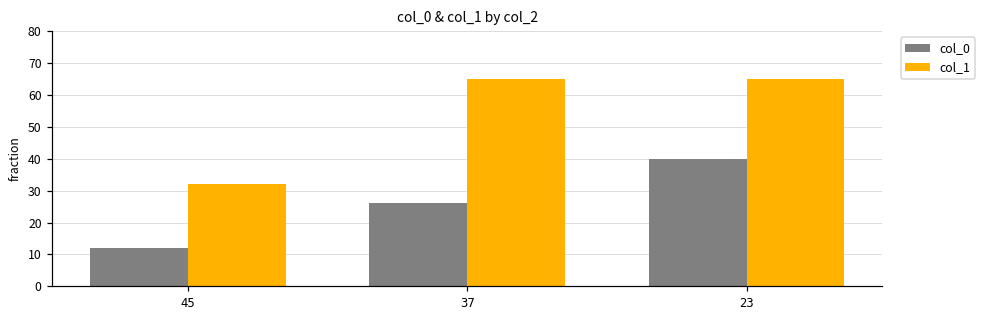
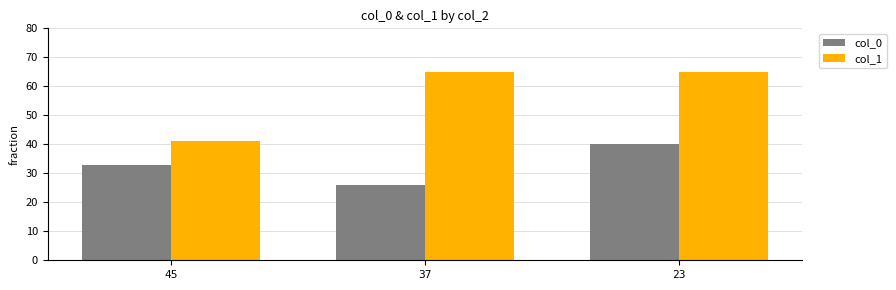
  {
    "col_0": {
-     "45": 12,
+     "45": 33,
      "37": 26,
      "23": 40
    },
    "col_1": {
-     "45": 32,
+     "45": 41,
      "37": 65,
      "23": 65
    }
  }
